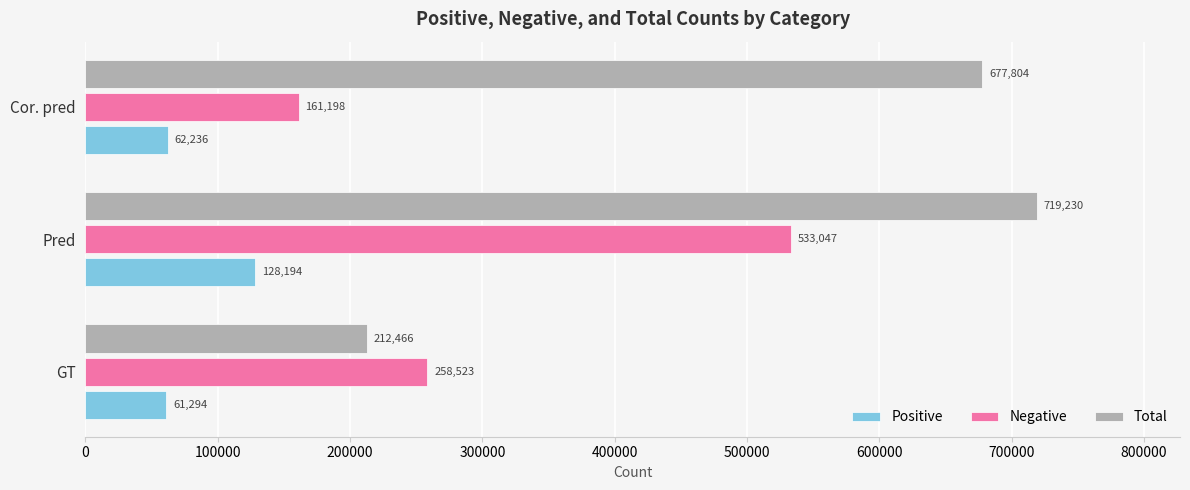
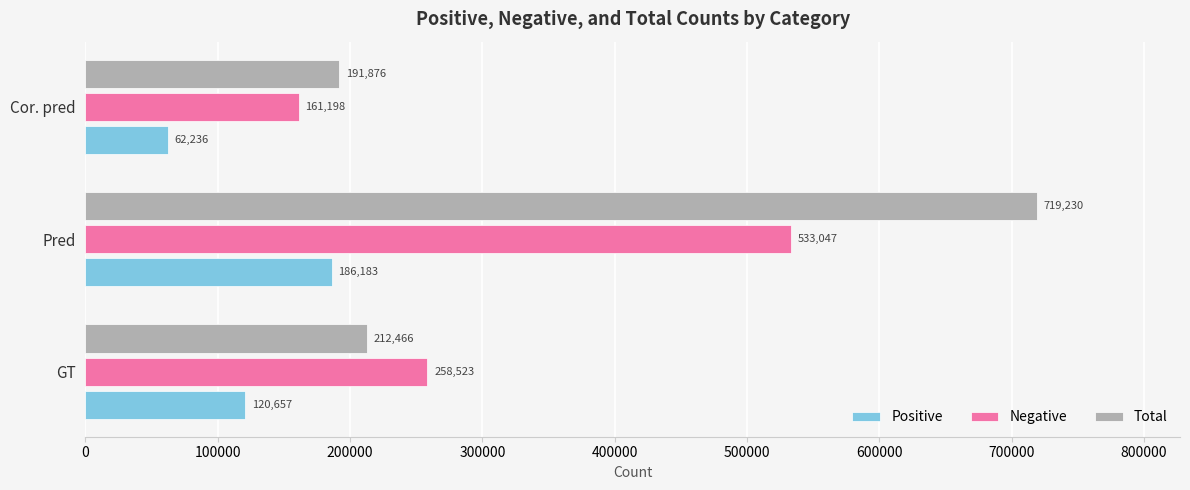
  {
    "Positive": {
      "Cor. pred": "62,236",
-     "Pred": "128,194",
-     "GT": "61,294"
+     "Pred": "186,183",
+     "GT": "120,657"
    },
    "Negative": {
      "Cor. pred": "161,198",
      "Pred": "533,047",
      "GT": "258,523"
    },
    "Total": {
-     "Cor. pred": "677,804",
+     "Cor. pred": "191,876",
      "Pred": "719,230",
      "GT": "212,466"
    }
  }
